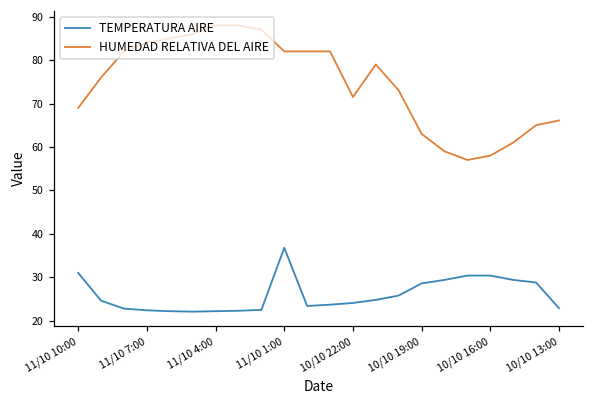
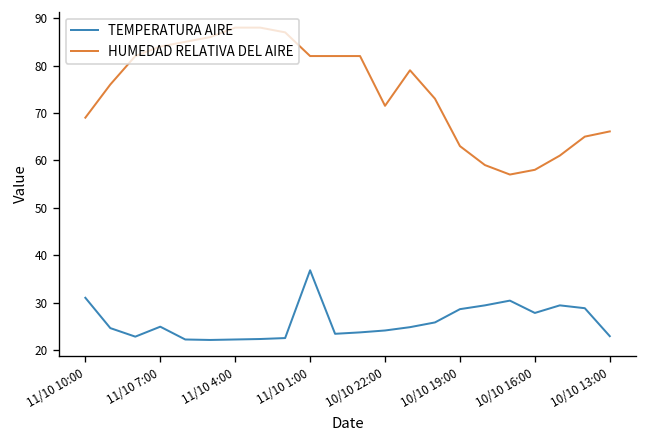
  {
    "TEMPERATURA AIRE": {
      "11/10 10:00": 31,
-     "11/10 7:00": 22,
+     "11/10 7:00": 25,
      "11/10 4:00": 22,
      "11/10 1:00": 37,
      "10/10 22:00": 24,
      "10/10 19:00": 29,
-     "10/10 16:00": 30,
+     "10/10 16:00": 28,
      "10/10 13:00": 23
    },
    "HUMEDAD RELATIVA DEL AIRE": {
      "11/10 10:00": 69,
      "11/10 1:00": 82,
      "10/10 22:00": 72,
      "10/10 19:00": 63,
      "10/10 16:00": 58,
      "10/10 13:00": 66
    }
  }
